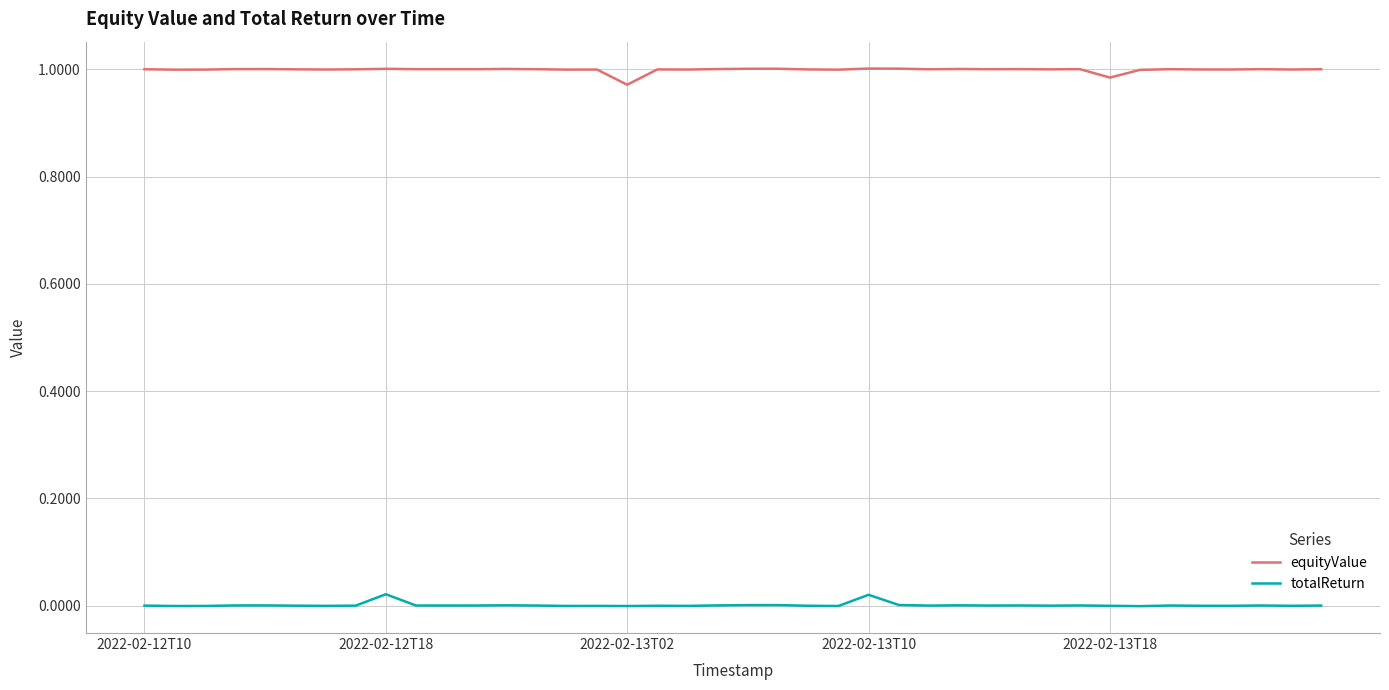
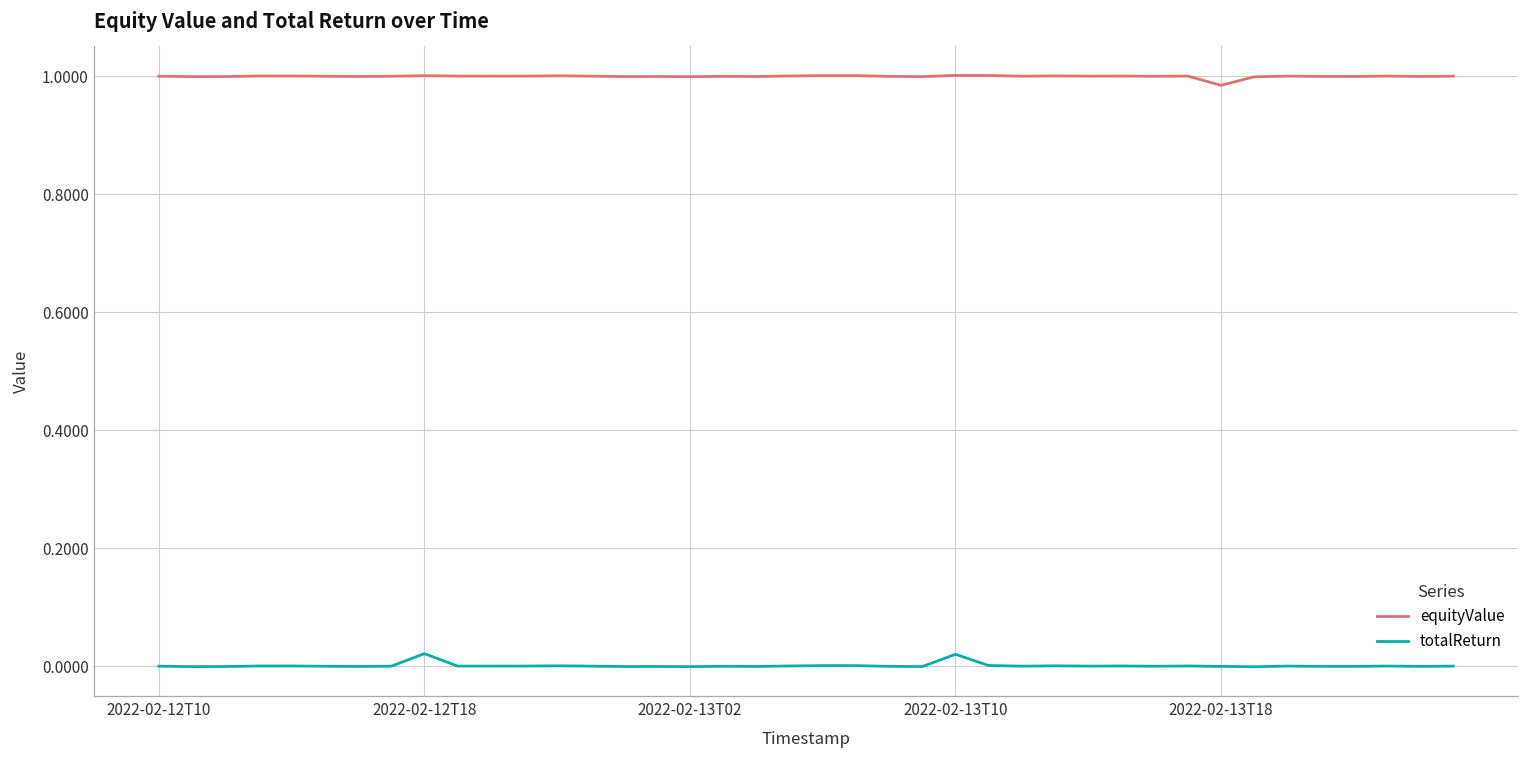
  {
    "equityValue": {
      "2022-02-12T10": 1.00,
      "2022-02-12T18": 1.00,
-     "2022-02-13T02": 0.97,
+     "2022-02-13T02": 1.00,
      "2022-02-13T10": 1.00,
      "2022-02-13T18": 0.98
    },
    "totalReturn": {
      "2022-02-12T10": 0.00,
      "2022-02-12T18": 0.02,
      "2022-02-13T02": 0.00,
      "2022-02-13T10": 0.02,
      "2022-02-13T18": 0.00
    }
  }
